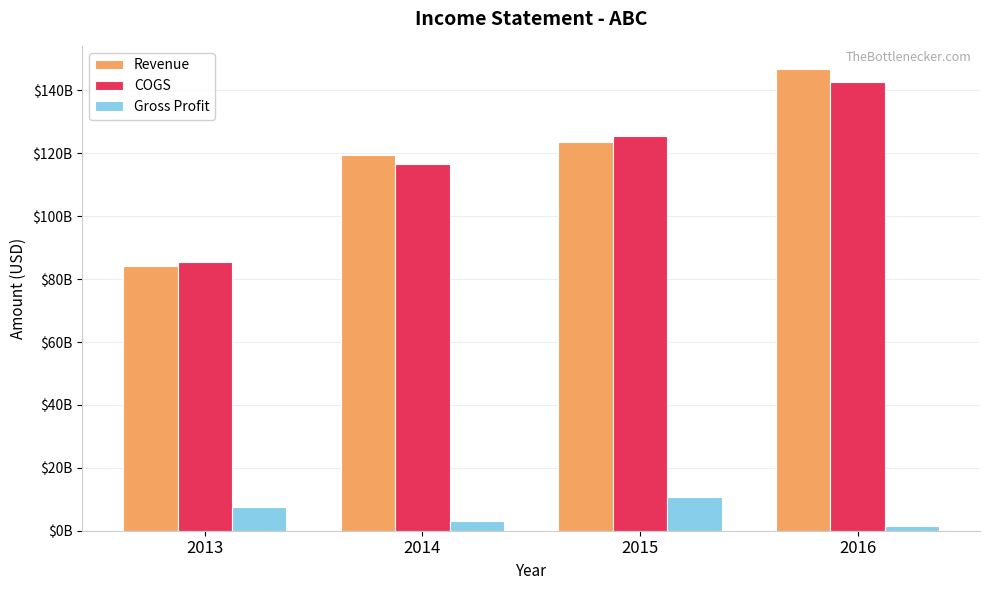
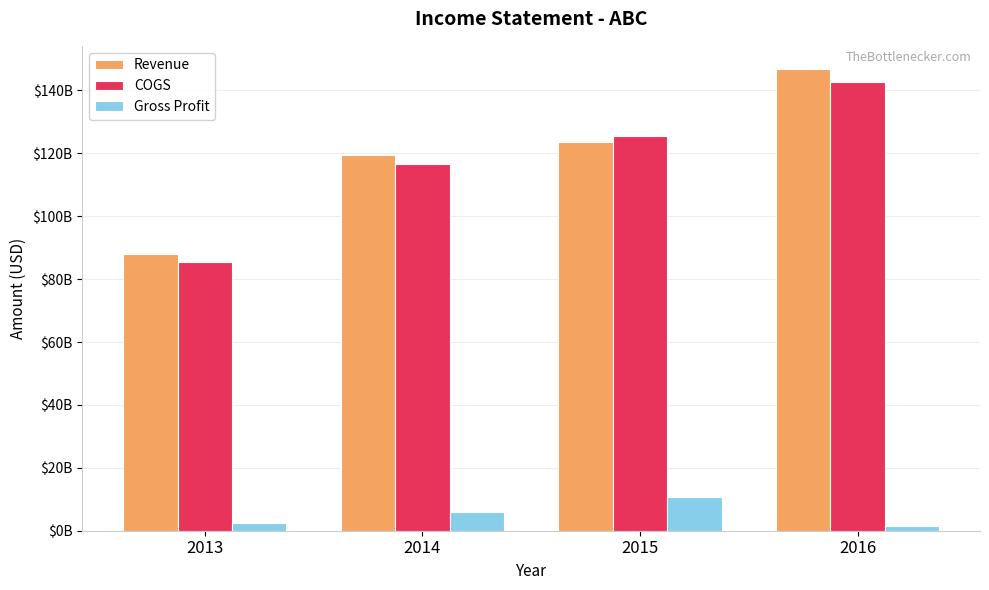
  {
    "Revenue": {
-     "2013": "$84000000000",
+     "2013": "$88000000000",
      "2014": "$120000000000",
      "2015": "$123000000000",
      "2016": "$147000000000"
    },
    "COGS": {
      "2013": "$85000000000",
      "2014": "$117000000000",
      "2015": "$126000000000",
      "2016": "$143000000000"
    },
    "Gross Profit": {
-     "2013": "$7000000000",
-     "2014": "$3000000000",
+     "2013": "$3000000000",
+     "2014": "$6000000000",
      "2015": "$11000000000",
      "2016": "$2000000000"
    }
  }
